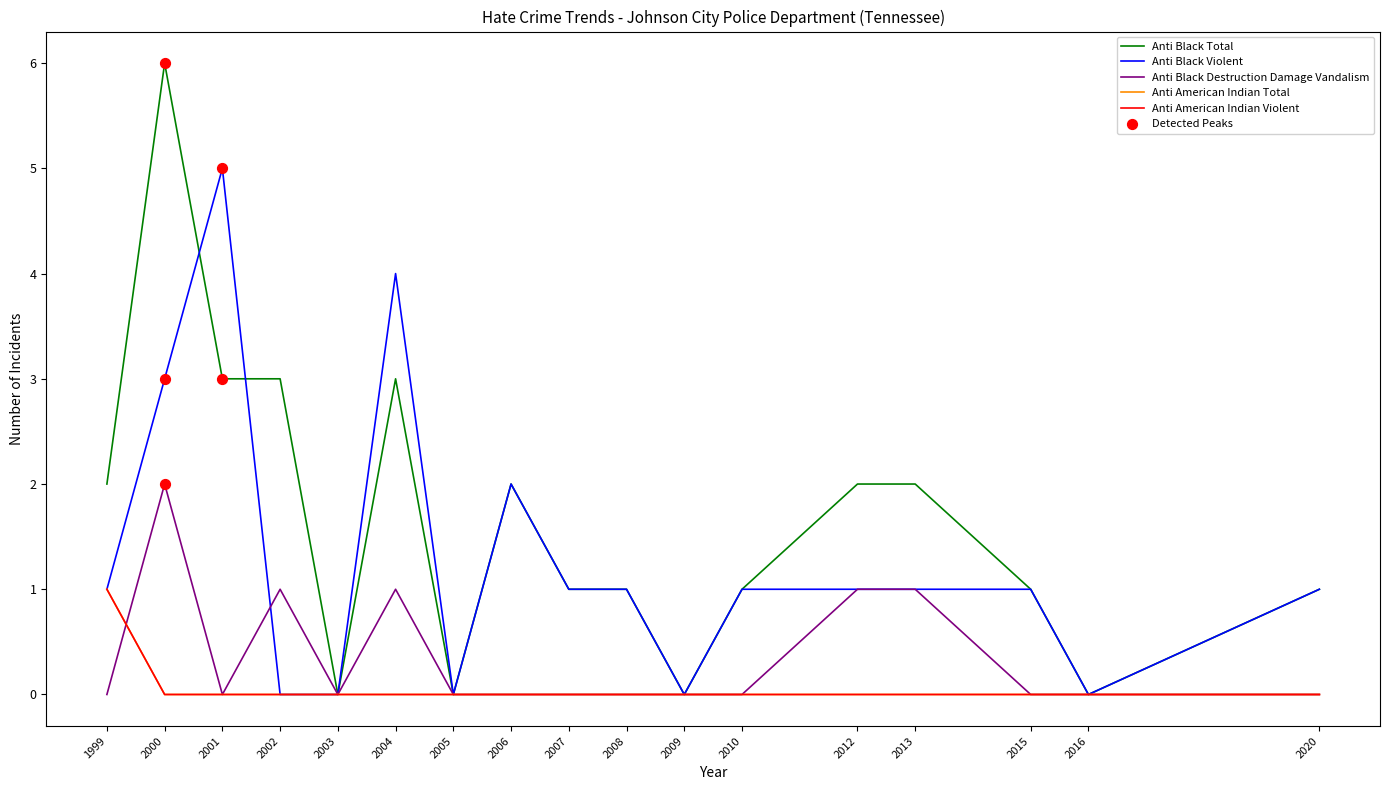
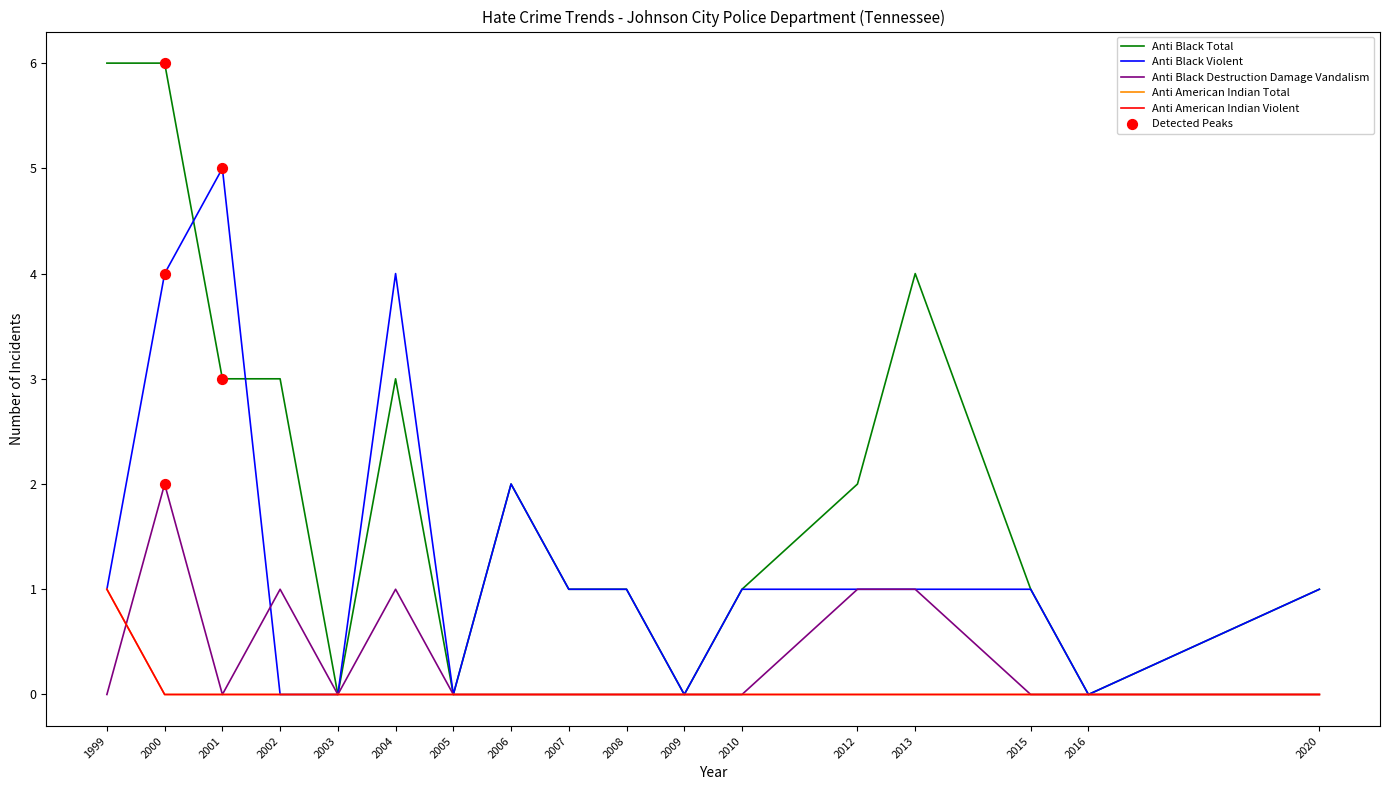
  {
    "Anti Black Total": {
-     "1999": 2,
+     "1999": 6,
      "2002": 3,
      "2004": 3,
      "2012": 2,
-     "2013": 2
+     "2013": 4
    },
    "Anti Black Violent": {
-     "2000": 3,
+     "2000": 4,
      "2004": 4
    },
    "Anti Black Destruction Damage Vandalism": {
      "1999": 0,
      "2002": 1,
      "2004": 1
    }
  }
